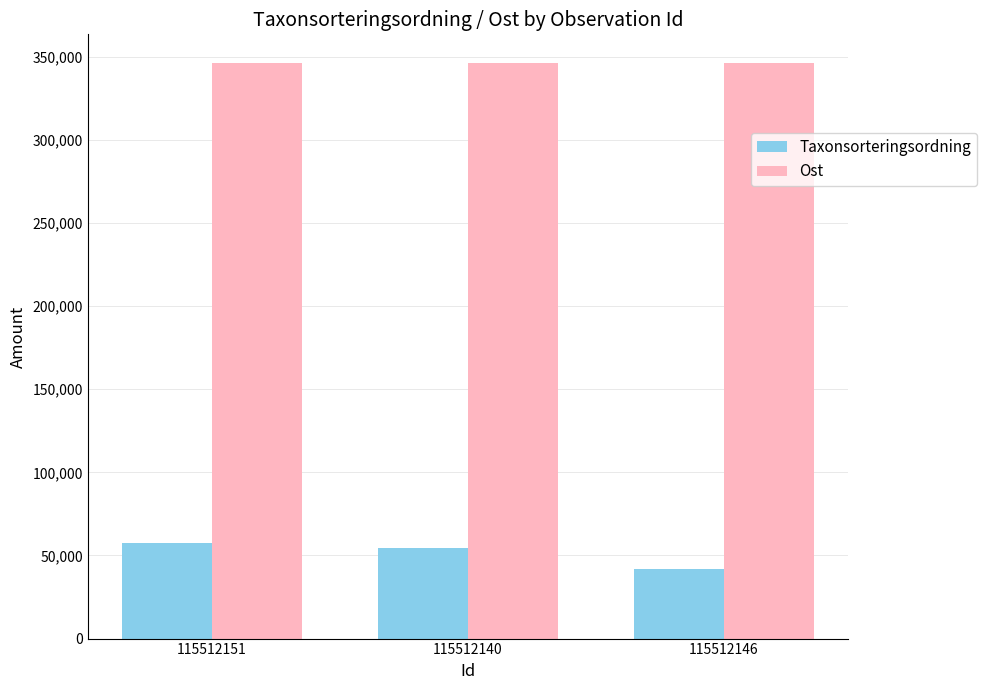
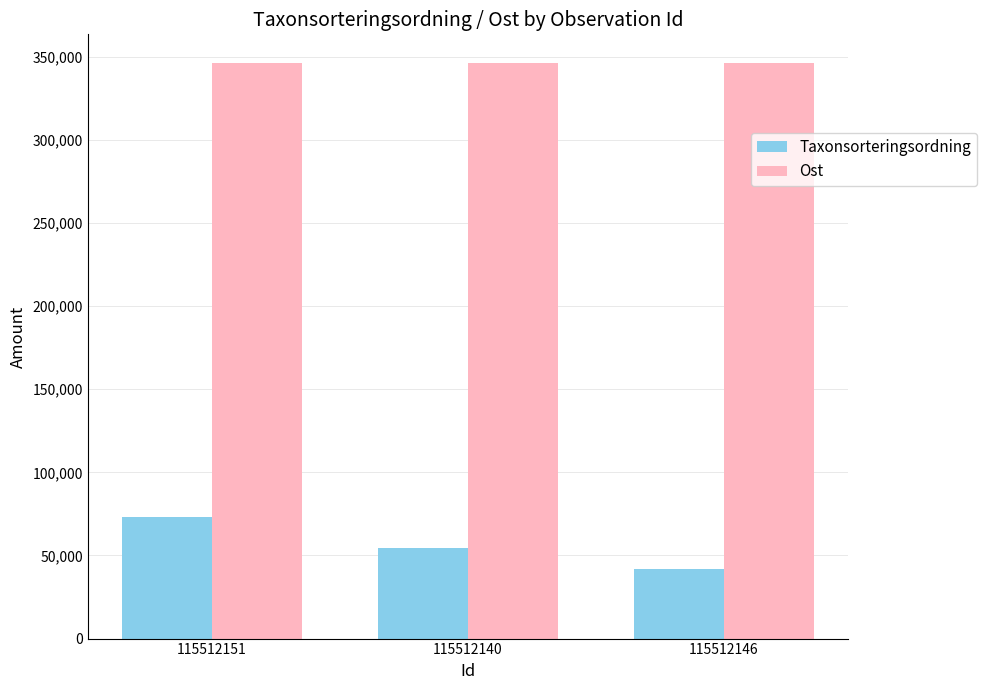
  {
    "Taxonsorteringsordning": {
-     "115512151": "57,000",
+     "115512151": "73,000",
      "115512140": "54,000",
      "115512146": "42,000"
    },
    "Ost": {
      "115512151": "346,000",
      "115512140": "346,000",
      "115512146": "346,000"
    }
  }
